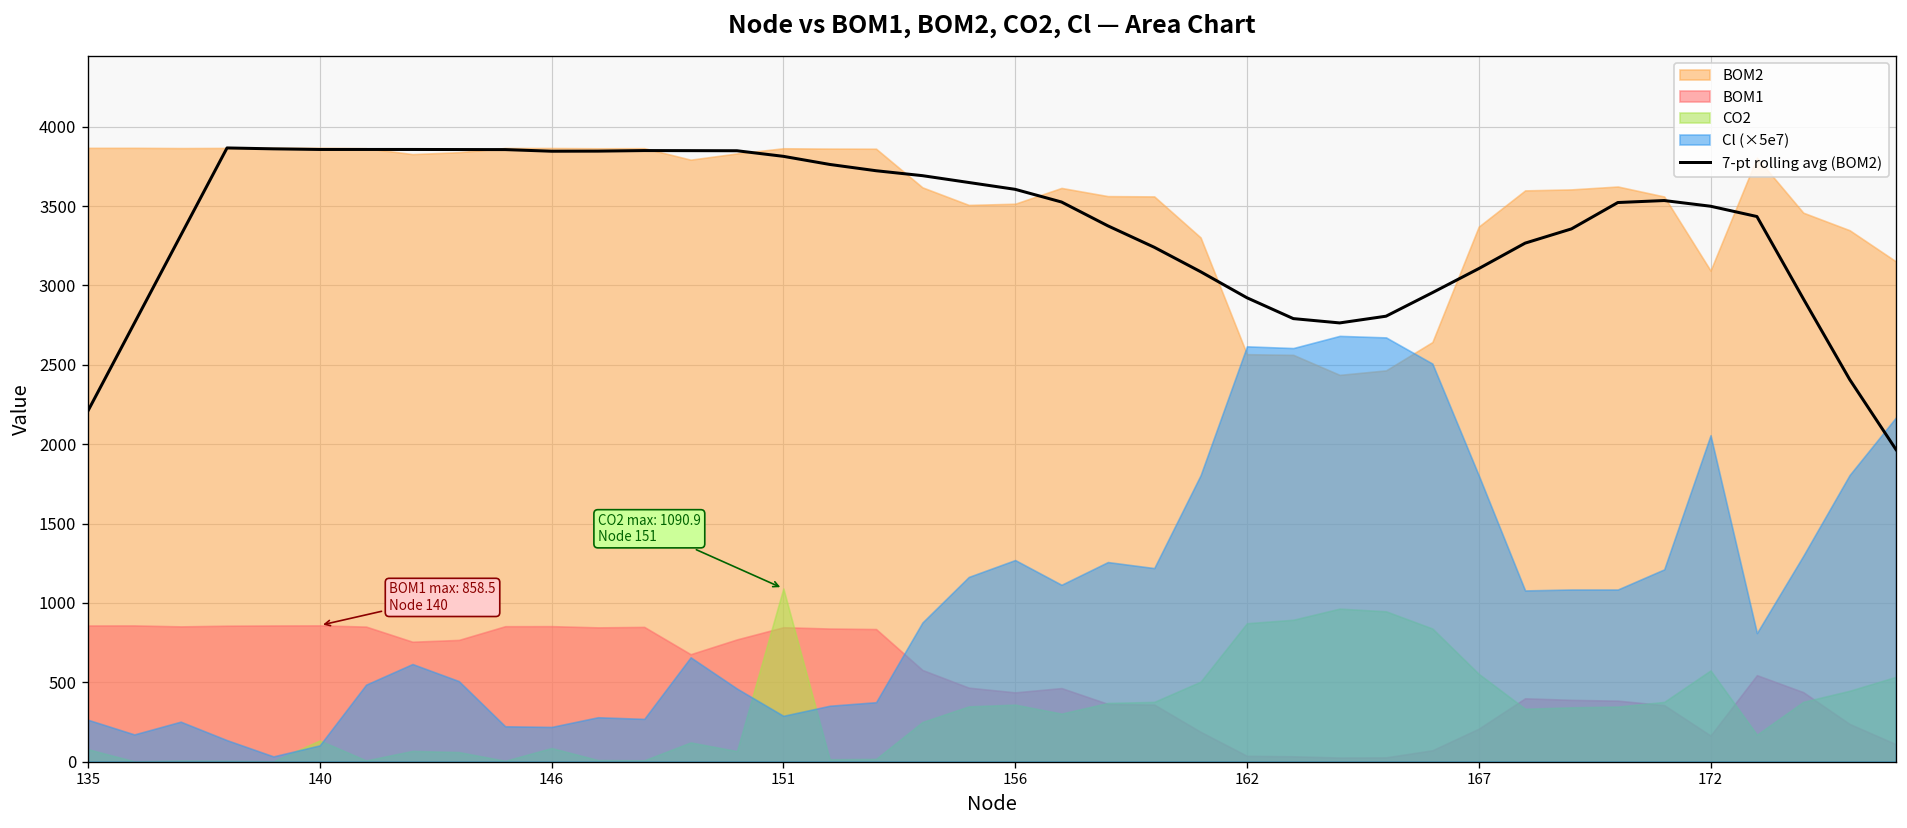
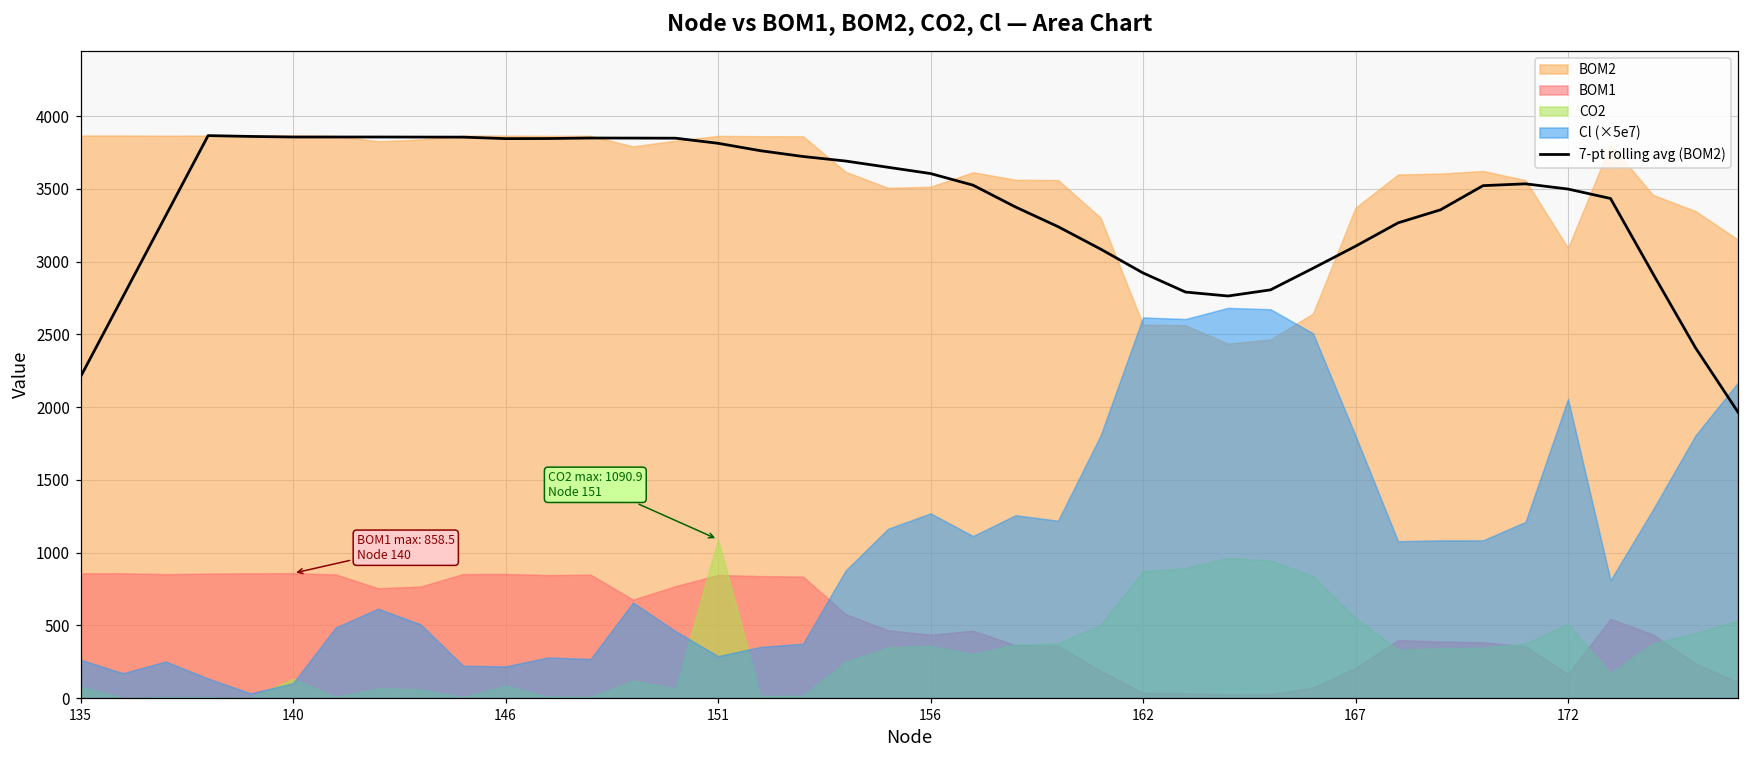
  {
    "7-pt rolling avg (BOM2)": {
      "135": 2210,
      "146": 3850,
      "151": 3810,
      "156": 3610,
      "162": 2920,
      "167": 3110,
      "172": 3500
    },
    "CO2": {
      "135": 80,
      "140": 130,
      "146": 90,
      "156": 360,
      "162": 870,
      "167": 550,
-     "172": 570
+     "172": 510
    },
    "Cl (×5e7)": {
      "135": 260,
      "140": 100,
      "146": 220,
      "151": 290,
      "156": 1270,
      "162": 2620,
      "167": 1800,
      "172": 2060
    }
  }
